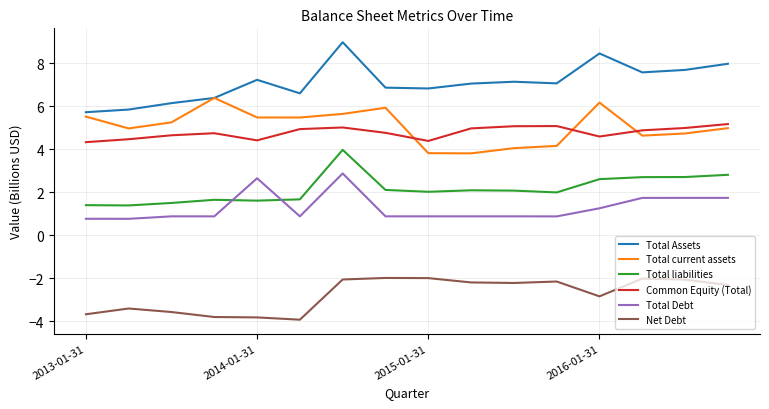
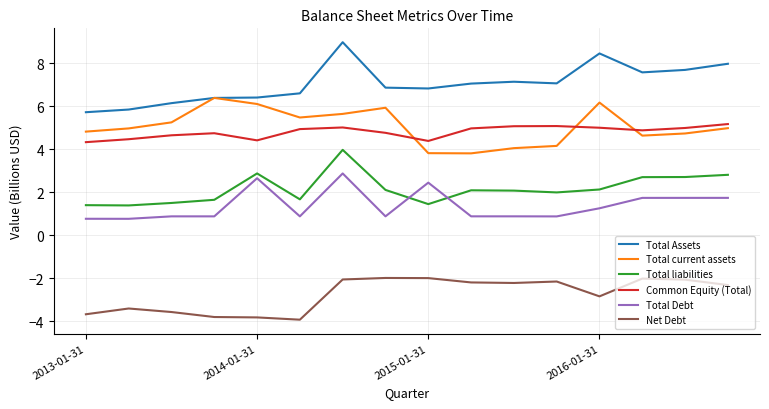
  {
    "Total Assets": {
      "2013-01-31": 5.7,
-     "2014-01-31": 7.2,
+     "2014-01-31": 6.4,
      "2015-01-31": 6.8,
      "2016-01-31": 8.5
    },
    "Total current assets": {
-     "2013-01-31": 5.5,
-     "2014-01-31": 5.5,
+     "2013-01-31": 4.8,
+     "2014-01-31": 6.1,
      "2015-01-31": 3.8,
      "2016-01-31": 6.2
    },
    "Total liabilities": {
      "2013-01-31": 1.4,
-     "2014-01-31": 1.6,
-     "2015-01-31": 2.0,
-     "2016-01-31": 2.6
+     "2014-01-31": 2.9,
+     "2015-01-31": 1.4,
+     "2016-01-31": 2.1
    },
    "Common Equity (Total)": {
      "2013-01-31": 4.3,
      "2014-01-31": 4.4,
      "2015-01-31": 4.4,
-     "2016-01-31": 4.6
+     "2016-01-31": 5.0
    },
    "Total Debt": {
      "2013-01-31": 0.8,
      "2014-01-31": 2.6,
-     "2015-01-31": 0.9,
+     "2015-01-31": 2.4,
      "2016-01-31": 1.2
    },
    "Net Debt": {
      "2013-01-31": -3.7,
      "2014-01-31": -3.8,
      "2015-01-31": -2.0,
      "2016-01-31": -2.8
    }
  }
